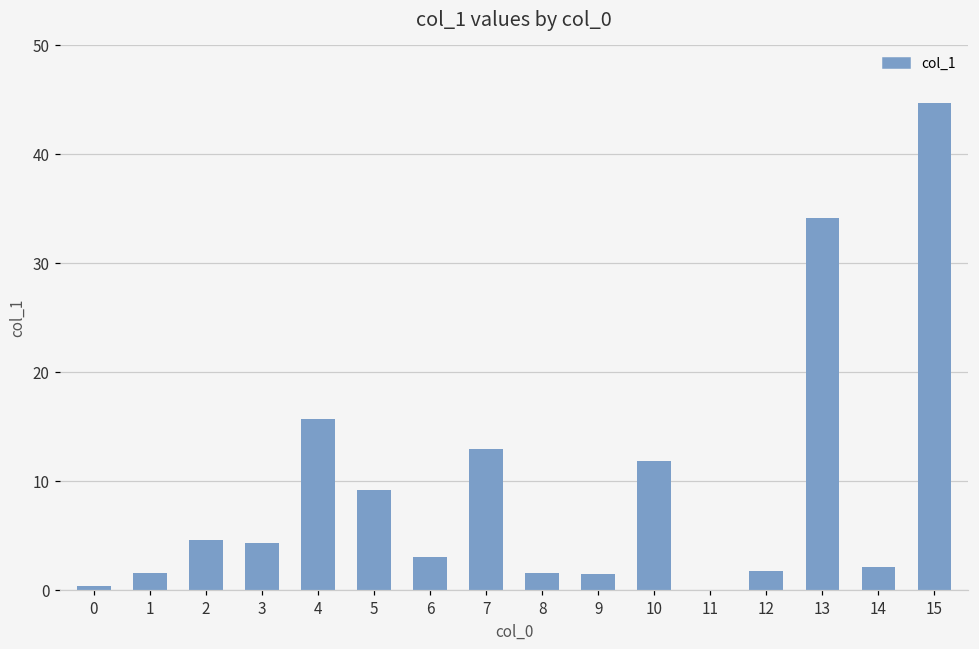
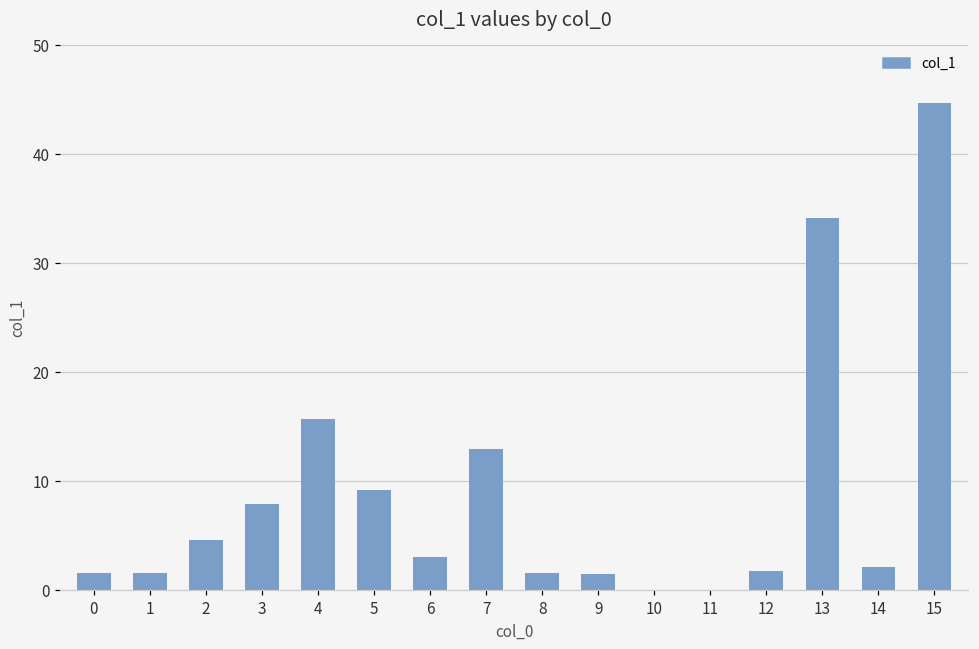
  {
-   "0": 0,
+   "0": 2,
    "1": 2,
    "2": 5,
-   "3": 4,
+   "3": 8,
    "4": 16,
    "5": 9,
    "6": 3,
    "7": 13,
    "8": 2,
    "9": 2,
-   "10": 12,
+   "10": 0,
    "12": 2,
    "13": 34,
    "14": 2,
    "15": 45
  }
